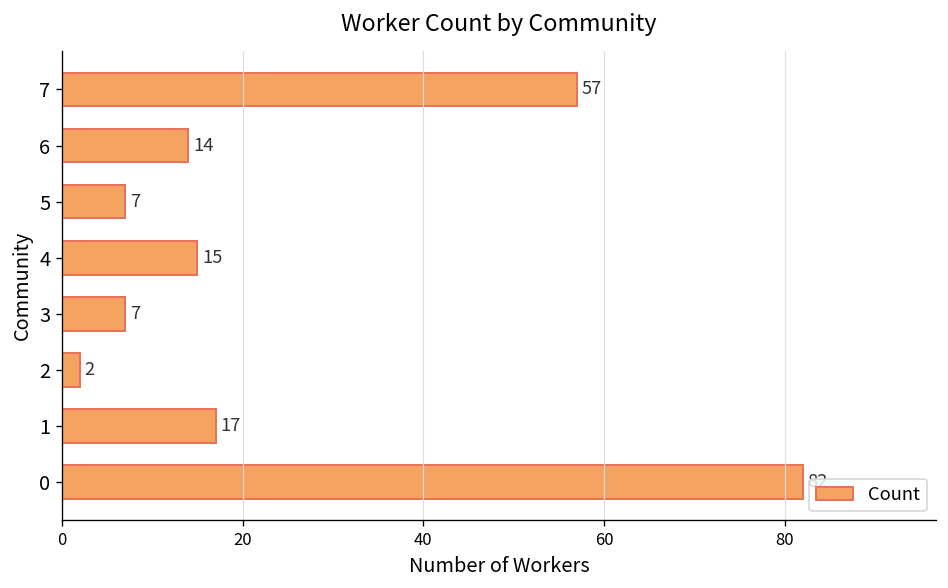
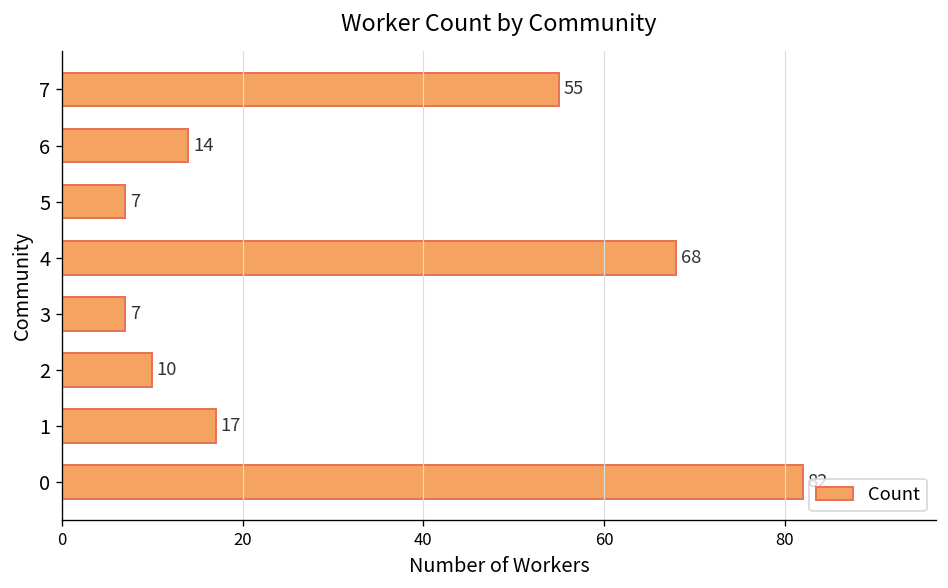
  {
-   "7": 57,
+   "7": 55,
    "6": 14,
    "5": 7,
-   "4": 15,
+   "4": 68,
    "3": 7,
-   "2": 2,
+   "2": 10,
    "1": 17
  }
